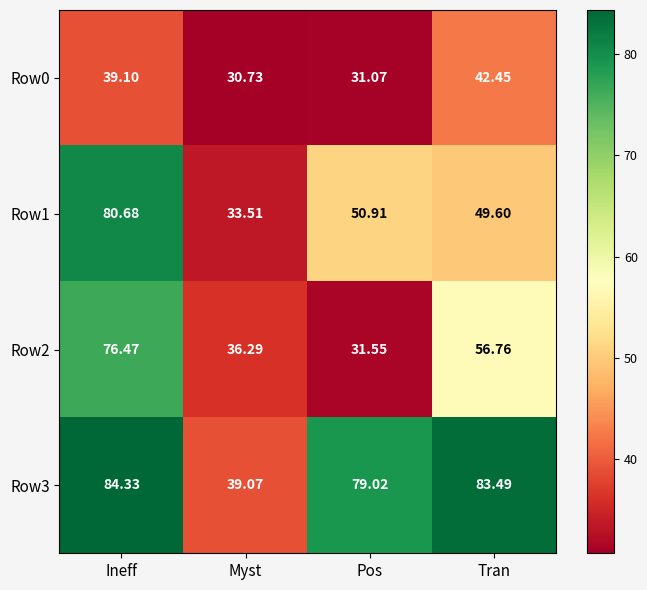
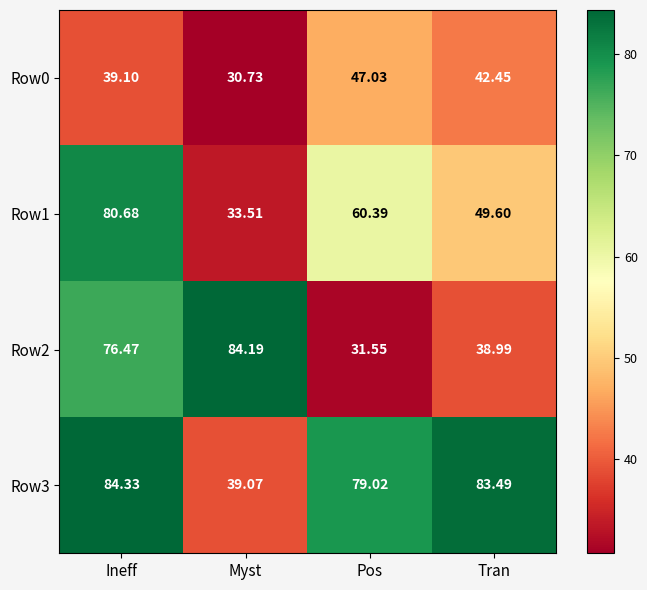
  {
    "Row0": {
      "Ineff": 39.10,
      "Myst": 30.73,
-     "Pos": 31.07,
+     "Pos": 47.03,
      "Tran": 42.45
    },
    "Row1": {
      "Ineff": 80.68,
      "Myst": 33.51,
-     "Pos": 50.91,
+     "Pos": 60.39,
      "Tran": 49.60
    },
    "Row2": {
      "Ineff": 76.47,
-     "Myst": 36.29,
+     "Myst": 84.19,
      "Pos": 31.55,
-     "Tran": 56.76
+     "Tran": 38.99
    },
    "Row3": {
      "Ineff": 84.33,
      "Myst": 39.07,
      "Pos": 79.02,
      "Tran": 83.49
    }
  }
